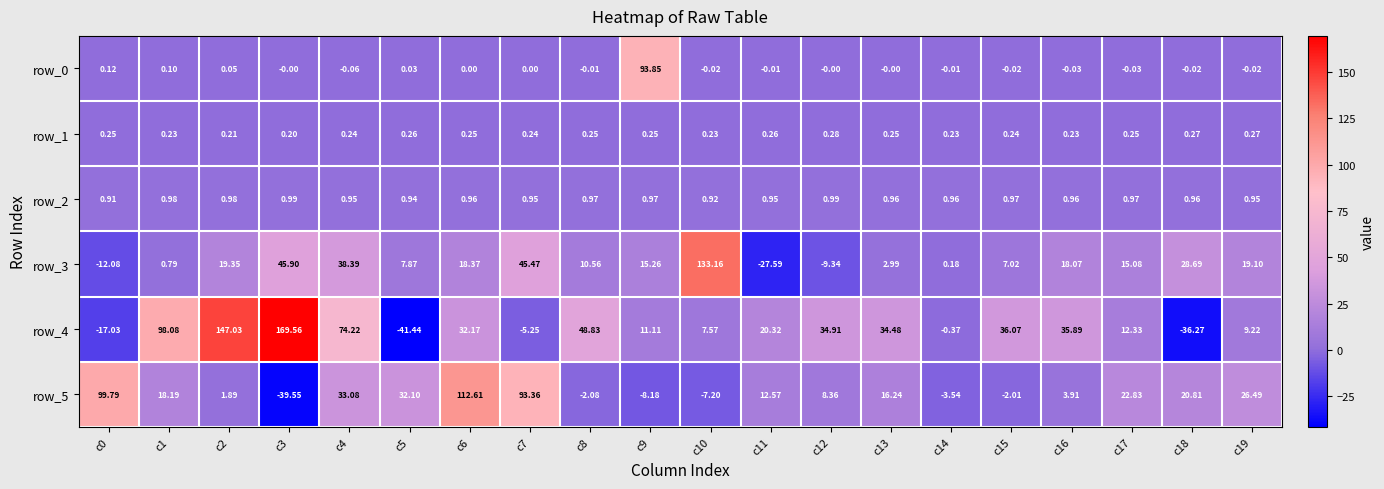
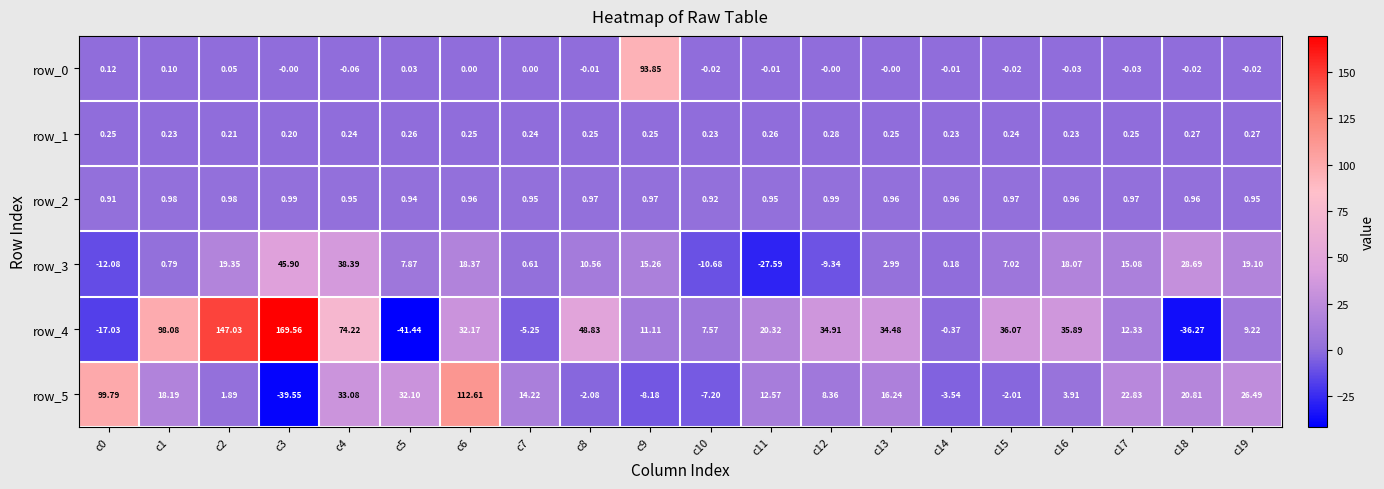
  {
    "row_0": {
      "c0": 0.12,
      "c1": 0.10,
      "c2": 0.05,
      "c3": -0.00,
      "c4": -0.06,
      "c5": 0.03,
      "c6": 0.00,
      "c7": 0.00,
      "c8": -0.01,
      "c9": 93.85,
      "c10": -0.02,
      "c11": -0.01,
      "c12": -0.00,
      "c13": -0.00,
      "c14": -0.01,
      "c15": -0.02,
      "c16": -0.03,
      "c17": -0.03,
      "c18": -0.02,
      "c19": -0.02
    },
    "row_1": {
      "c0": 0.25,
      "c1": 0.23,
      "c2": 0.21,
      "c3": 0.20,
      "c4": 0.24,
      "c5": 0.26,
      "c6": 0.25,
      "c7": 0.24,
      "c8": 0.25,
      "c9": 0.25,
      "c10": 0.23,
      "c11": 0.26,
      "c12": 0.28,
      "c13": 0.25,
      "c14": 0.23,
      "c15": 0.24,
      "c16": 0.23,
      "c17": 0.25,
      "c18": 0.27,
      "c19": 0.27
    },
    "row_2": {
      "c0": 0.91,
      "c1": 0.98,
      "c2": 0.98,
      "c3": 0.99,
      "c4": 0.95,
      "c5": 0.94,
      "c6": 0.96,
      "c7": 0.95,
      "c8": 0.97,
      "c9": 0.97,
      "c10": 0.92,
      "c11": 0.95,
      "c12": 0.99,
      "c13": 0.96,
      "c14": 0.96,
      "c15": 0.97,
      "c16": 0.96,
      "c17": 0.97,
      "c18": 0.96,
      "c19": 0.95
    },
    "row_3": {
      "c0": -12.08,
      "c1": 0.79,
      "c2": 19.35,
      "c3": 45.90,
      "c4": 38.39,
      "c5": 7.87,
      "c6": 18.37,
-     "c7": 45.47,
+     "c7": 0.61,
      "c8": 10.56,
      "c9": 15.26,
-     "c10": 133.16,
+     "c10": -10.68,
      "c11": -27.59,
      "c12": -9.34,
      "c13": 2.99,
      "c14": 0.18,
      "c15": 7.02,
      "c16": 18.07,
      "c17": 15.08,
      "c18": 28.69,
      "c19": 19.10
    },
    "row_4": {
      "c0": -17.03,
      "c1": 98.08,
      "c2": 147.03,
      "c3": 169.56,
      "c4": 74.22,
      "c5": -41.44,
      "c6": 32.17,
      "c7": -5.25,
      "c8": 48.83,
      "c9": 11.11,
      "c10": 7.57,
      "c11": 20.32,
      "c12": 34.91,
      "c13": 34.48,
      "c14": -0.37,
      "c15": 36.07,
      "c16": 35.89,
      "c17": 12.33,
      "c18": -36.27,
      "c19": 9.22
    },
    "row_5": {
      "c0": 99.79,
      "c1": 18.19,
      "c2": 1.89,
      "c3": -39.55,
      "c4": 33.08,
      "c5": 32.10,
      "c6": 112.61,
-     "c7": 93.36,
+     "c7": 14.22,
      "c8": -2.08,
      "c9": -8.18,
      "c10": -7.20,
      "c11": 12.57,
      "c12": 8.36,
      "c13": 16.24,
      "c14": -3.54,
      "c15": -2.01,
      "c16": 3.91,
      "c17": 22.83,
      "c18": 20.81,
      "c19": 26.49
    }
  }
